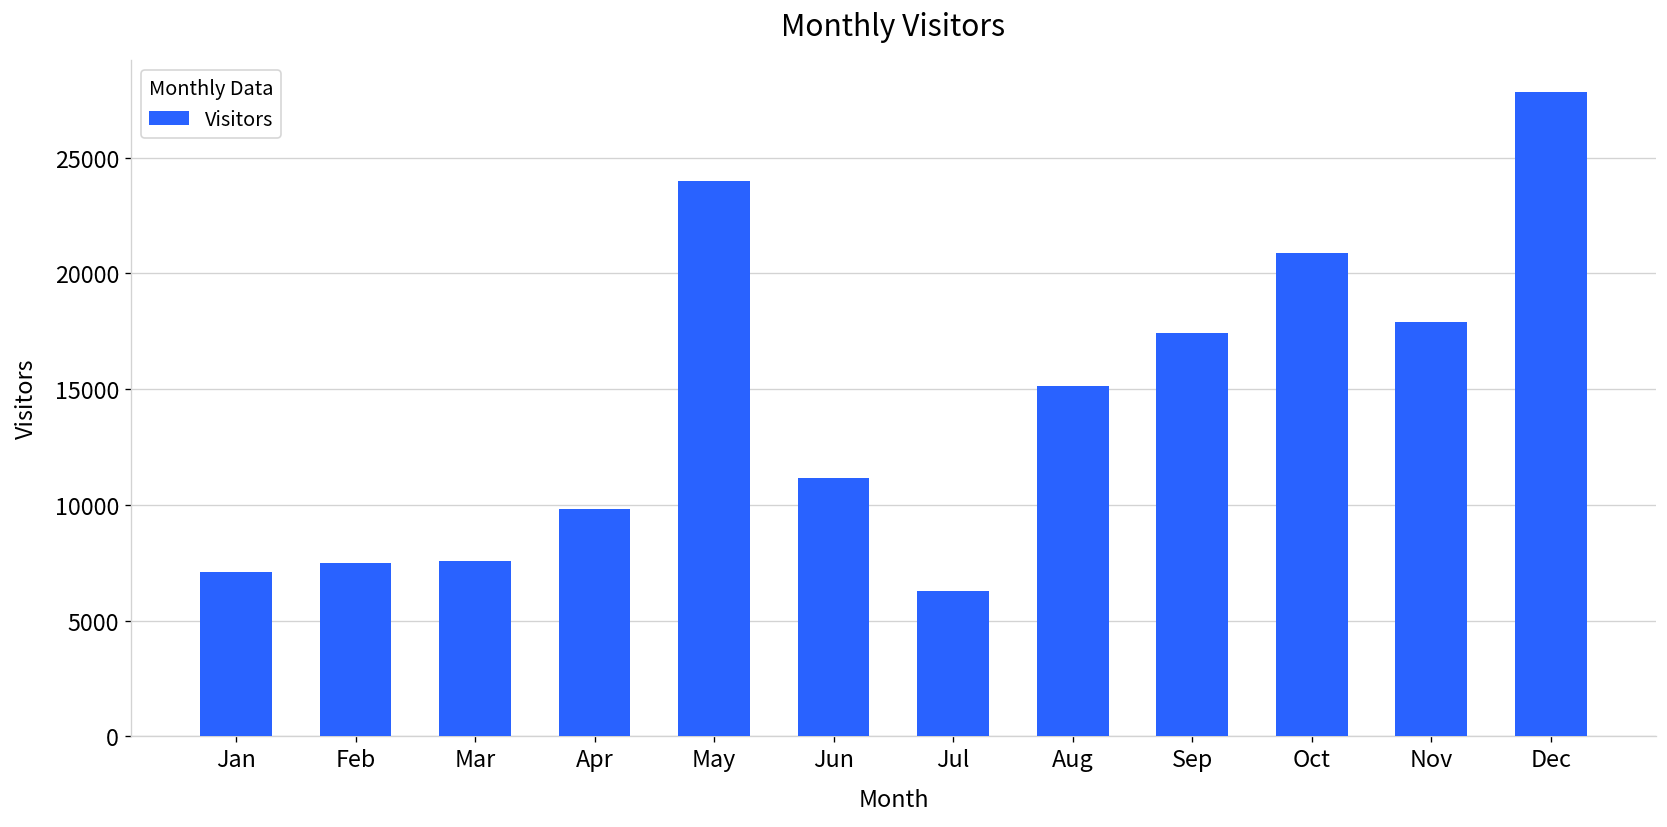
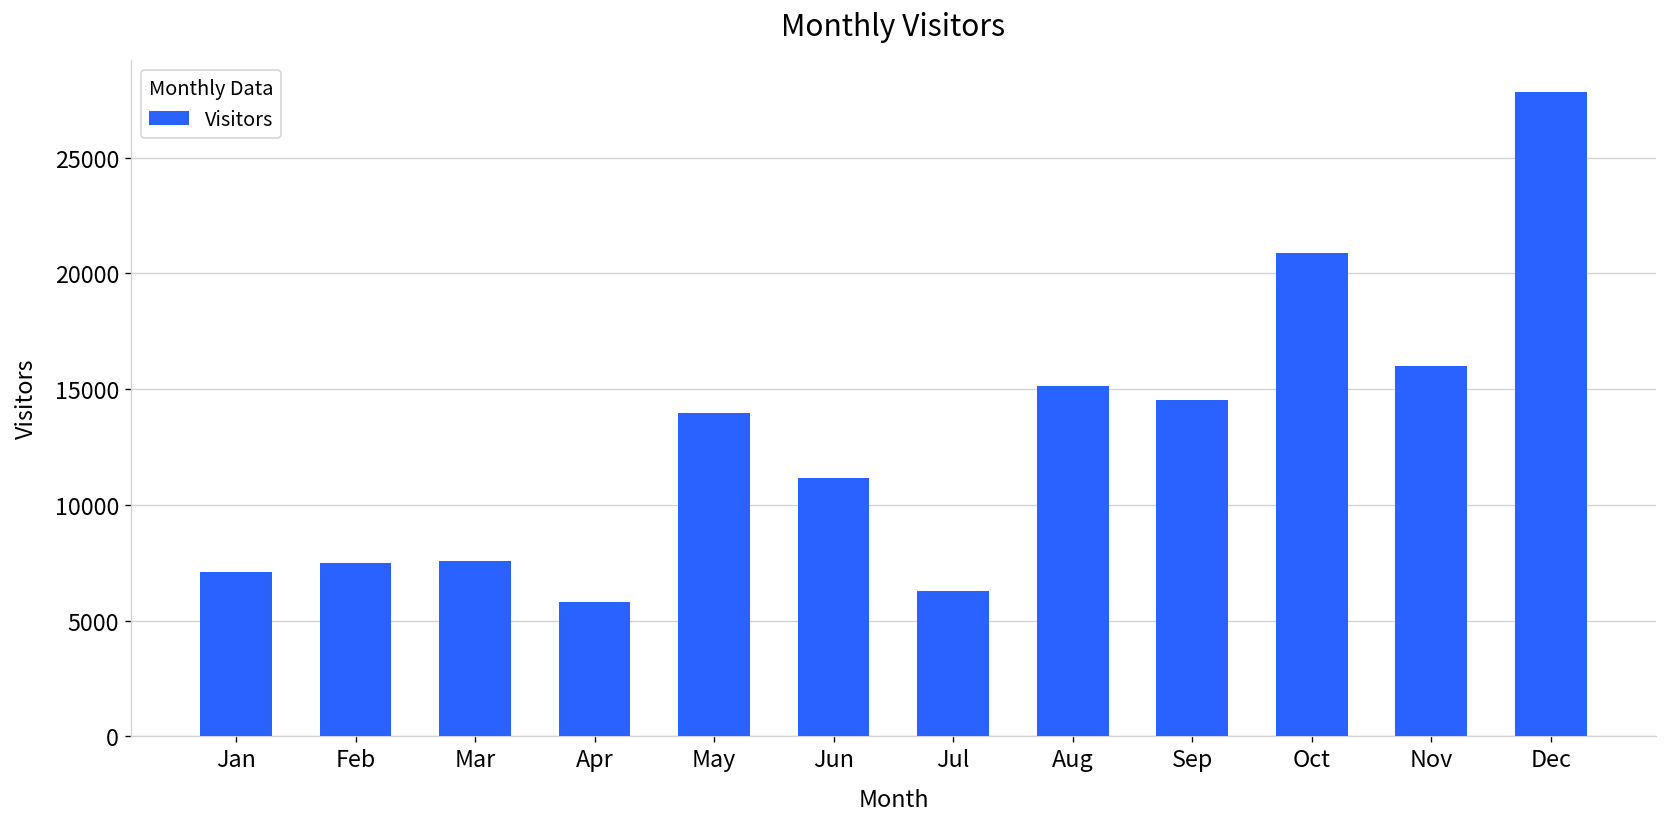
  {
    "Jan": 7100,
    "Feb": 7500,
    "Mar": 7600,
-   "Apr": 9800,
-   "May": 24000,
+   "Apr": 5800,
+   "May": 14000,
    "Jun": 11100,
    "Jul": 6300,
    "Aug": 15100,
-   "Sep": 17400,
+   "Sep": 14500,
    "Oct": 20900,
-   "Nov": 17900,
+   "Nov": 16000,
    "Dec": 27800
  }
